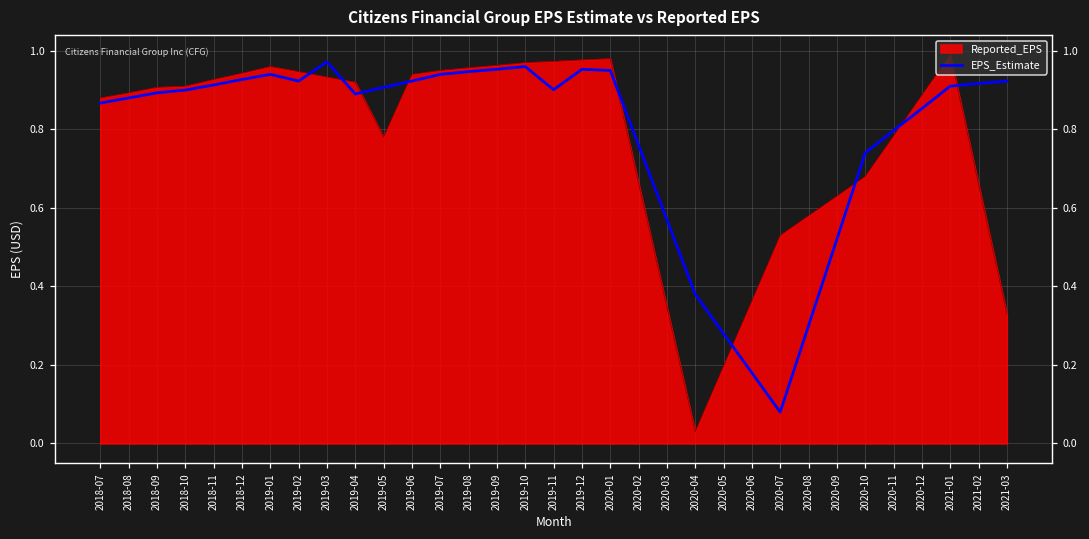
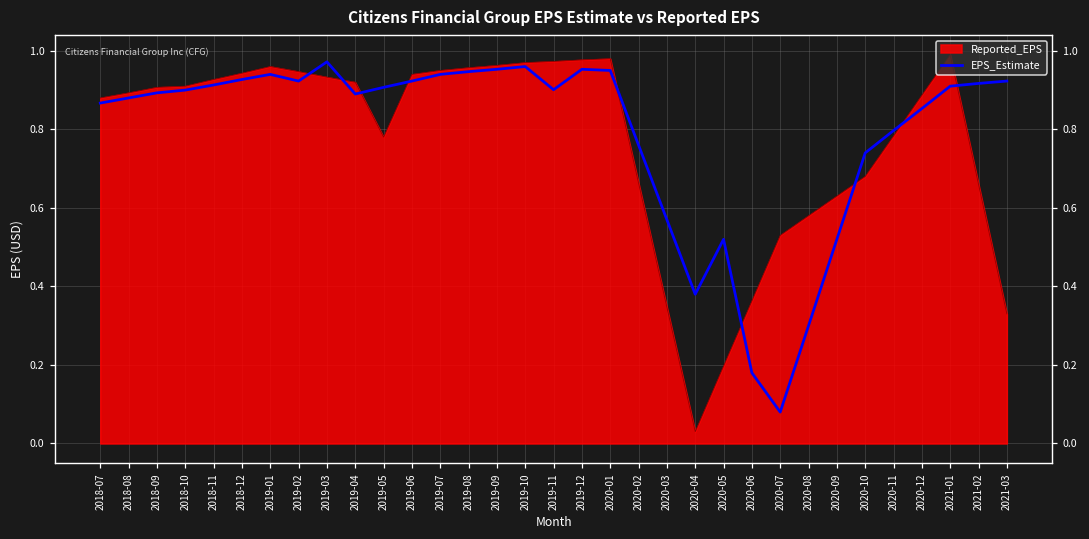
  {
    "Reported_EPS": {
      "2018-07": 0.88,
      "2018-08": 0.89,
      "2018-09": 0.91,
      "2018-10": 0.91,
      "2018-11": 0.93,
      "2018-12": 0.94,
      "2019-01": 0.96,
      "2019-02": 0.95,
      "2019-03": 0.93,
      "2019-04": 0.92,
      "2019-05": 0.78,
      "2019-06": 0.94,
      "2019-07": 0.95,
      "2019-08": 0.96,
      "2019-09": 0.96,
      "2019-10": 0.97,
      "2019-11": 0.97,
      "2019-12": 0.98,
      "2020-01": 0.98,
      "2020-02": 0.66,
      "2020-03": 0.35,
      "2020-04": 0.03,
      "2020-05": 0.20,
      "2020-06": 0.36,
      "2020-07": 0.53,
      "2020-08": 0.58,
      "2020-09": 0.63,
      "2020-10": 0.68,
      "2020-11": 0.78,
      "2020-12": 0.89,
      "2021-02": 0.66,
      "2021-03": 0.33
    },
    "EPS_Estimate": {
      "2018-07": 0.87,
      "2018-08": 0.88,
      "2018-09": 0.89,
      "2018-10": 0.90,
      "2018-11": 0.91,
      "2018-12": 0.93,
      "2019-01": 0.94,
      "2019-02": 0.92,
      "2019-03": 0.97,
      "2019-04": 0.89,
      "2019-05": 0.91,
      "2019-06": 0.92,
      "2019-07": 0.94,
      "2019-08": 0.95,
      "2019-09": 0.95,
      "2019-10": 0.96,
      "2019-11": 0.90,
      "2019-12": 0.95,
      "2020-01": 0.95,
      "2020-02": 0.76,
      "2020-03": 0.57,
      "2020-04": 0.38,
-     "2020-05": 0.28,
+     "2020-05": 0.52,
      "2020-06": 0.18,
      "2020-07": 0.08,
      "2020-08": 0.30,
      "2020-09": 0.52,
      "2020-10": 0.74,
      "2020-11": 0.80,
      "2020-12": 0.85,
      "2021-01": 0.91,
      "2021-02": 0.92,
      "2021-03": 0.92
    }
  }
